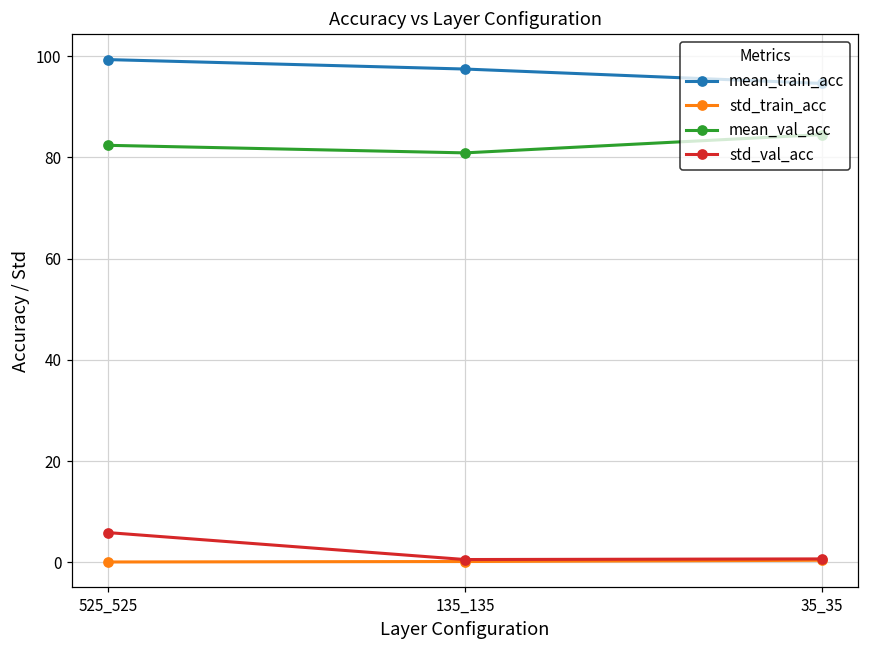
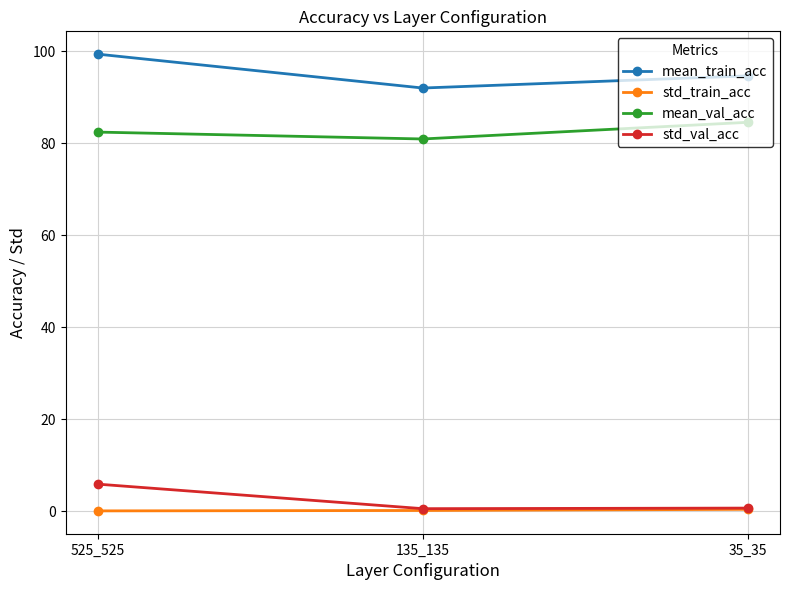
  {
    "mean_train_acc": {
      "525_525": 99,
-     "135_135": 97
+     "135_135": 92
    },
    "std_train_acc": {
      "525_525": 0
    },
    "mean_val_acc": {
      "525_525": 82,
      "135_135": 81
    },
    "std_val_acc": {
      "525_525": 6
    }
  }
